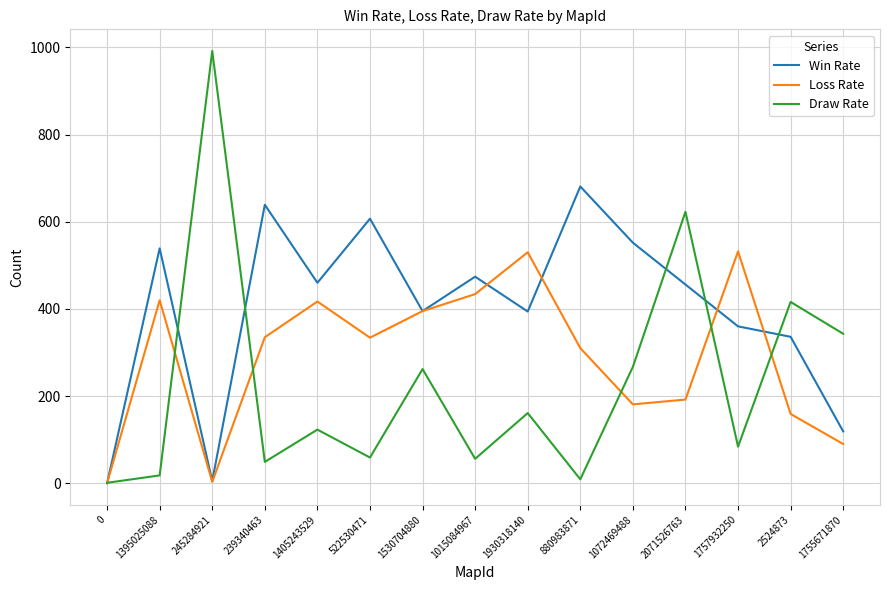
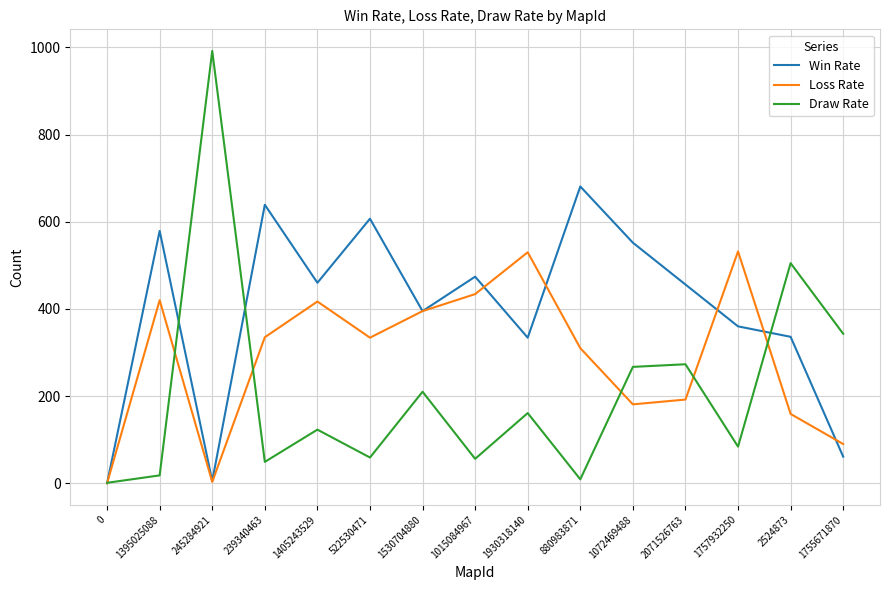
  {
    "Win Rate": {
-     "1395025088": 540,
+     "1395025088": 580,
      "239340463": 640,
      "1405243529": 460,
      "522530471": 610,
      "1015084967": 470,
-     "1930318140": 390,
+     "1930318140": 330,
      "880983871": 680,
      "1072469488": 550,
      "2071526763": 460,
      "1757932250": 360,
      "2524873": 340,
-     "1755671870": 120
+     "1755671870": 60
    },
    "Loss Rate": {
      "1395025088": 420,
      "239340463": 340,
      "1405243529": 420,
      "522530471": 330,
      "1015084967": 430,
      "1930318140": 530,
      "880983871": 310,
      "1072469488": 180,
      "2071526763": 190,
      "1757932250": 530,
      "2524873": 160,
      "1755671870": 90
    },
    "Draw Rate": {
      "1395025088": 20,
      "245284921": 990,
      "239340463": 50,
      "1405243529": 120,
      "522530471": 60,
-     "1530704880": 260,
+     "1530704880": 210,
      "1015084967": 60,
      "1930318140": 160,
      "880983871": 10,
      "1072469488": 270,
-     "2071526763": 620,
+     "2071526763": 270,
      "1757932250": 80,
-     "2524873": 420,
+     "2524873": 510,
      "1755671870": 340
    }
  }
